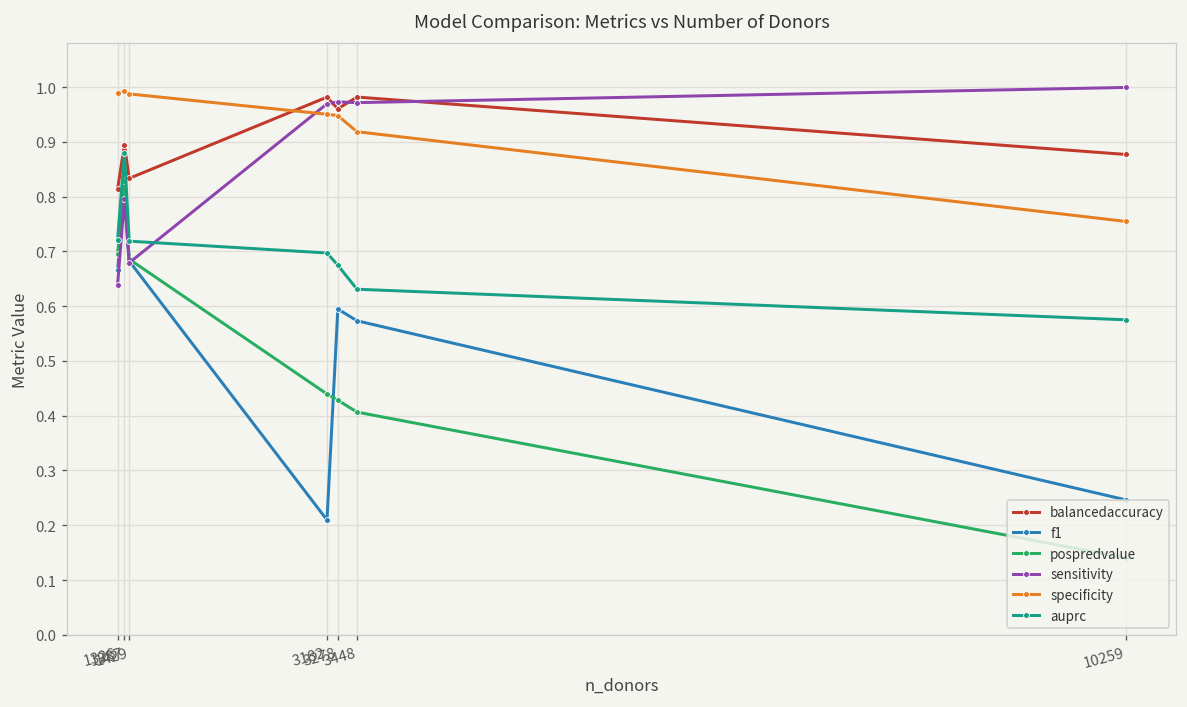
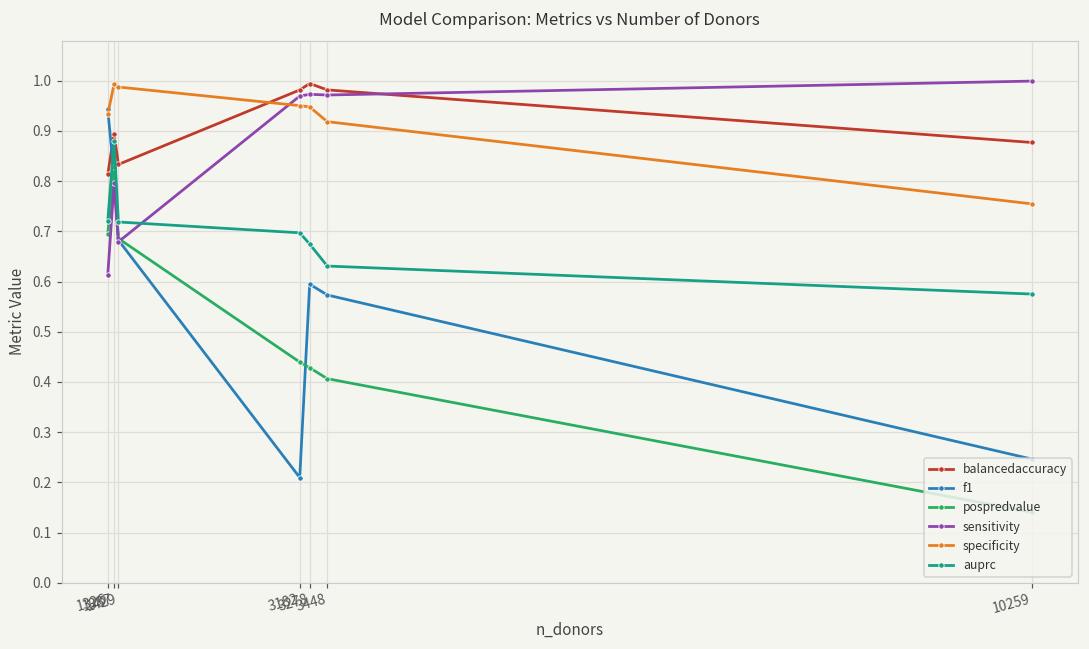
  {
    "balancedaccuracy": {
      "1326": 0.81,
      "1387": 0.89,
      "1429": 0.83,
      "3182": 0.98,
-     "3278": 0.96,
+     "3278": 0.99,
      "3448": 0.98,
      "10259": 0.88
    },
    "f1": {
-     "1326": 0.67,
+     "1326": 0.94,
      "1387": 0.81,
      "3182": 0.21,
      "3278": 0.59,
      "3448": 0.57,
      "10259": 0.25
    },
    "sensitivity": {
-     "1326": 0.64,
+     "1326": 0.61,
      "1387": 0.80,
      "3182": 0.97,
      "3278": 0.97,
      "3448": 0.97,
      "10259": 1.00
    },
    "specificity": {
-     "1326": 0.99,
+     "1326": 0.93,
      "1387": 0.99,
      "1429": 0.99,
      "3182": 0.95,
      "3278": 0.95,
      "3448": 0.92,
      "10259": 0.75
    }
  }
